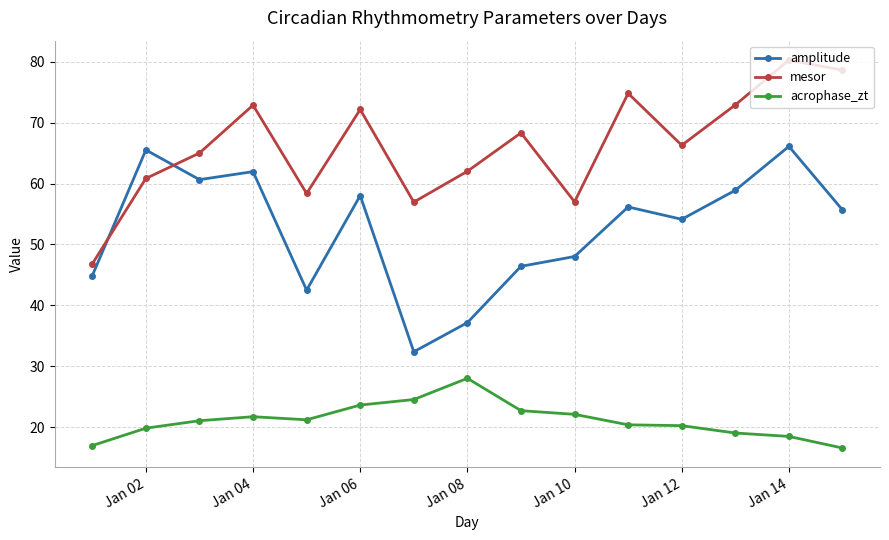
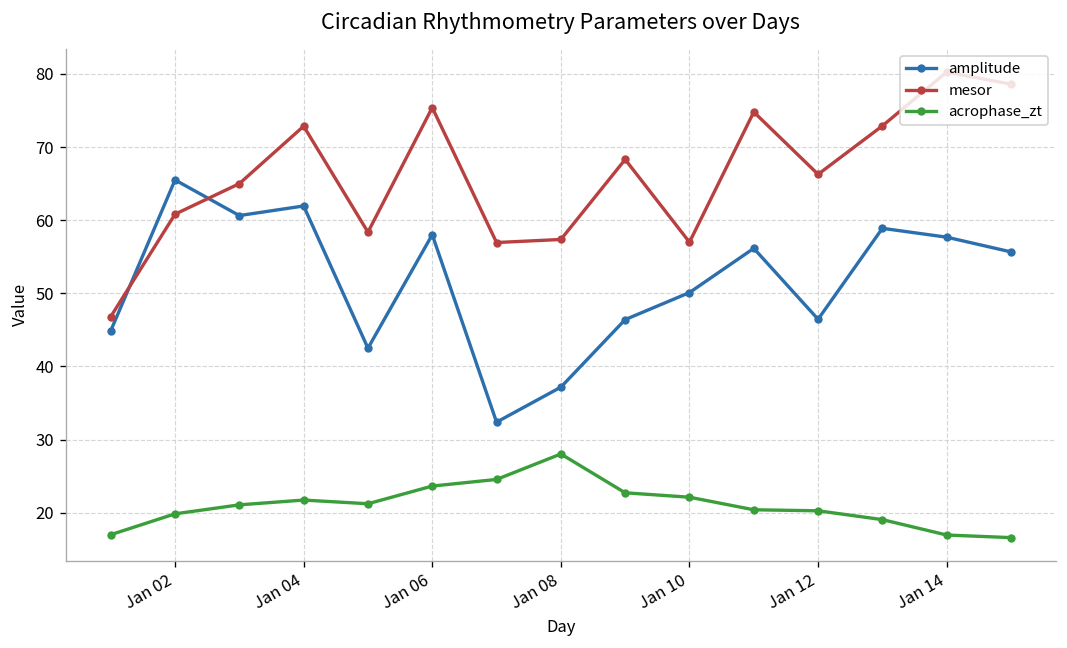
  {
    "amplitude": {
      "Jan 02": 66,
      "Jan 04": 62,
      "Jan 06": 58,
      "Jan 08": 37,
-     "Jan 10": 48,
-     "Jan 12": 54,
-     "Jan 14": 66
+     "Jan 10": 50,
+     "Jan 12": 46,
+     "Jan 14": 58
    },
    "mesor": {
      "Jan 02": 61,
      "Jan 04": 73,
-     "Jan 06": 72,
-     "Jan 08": 62,
+     "Jan 06": 75,
+     "Jan 08": 57,
      "Jan 10": 57,
      "Jan 12": 66
    },
    "acrophase_zt": {
      "Jan 02": 20,
      "Jan 04": 22,
      "Jan 06": 24,
      "Jan 08": 28,
      "Jan 10": 22,
      "Jan 12": 20,
-     "Jan 14": 18
+     "Jan 14": 17
    }
  }
